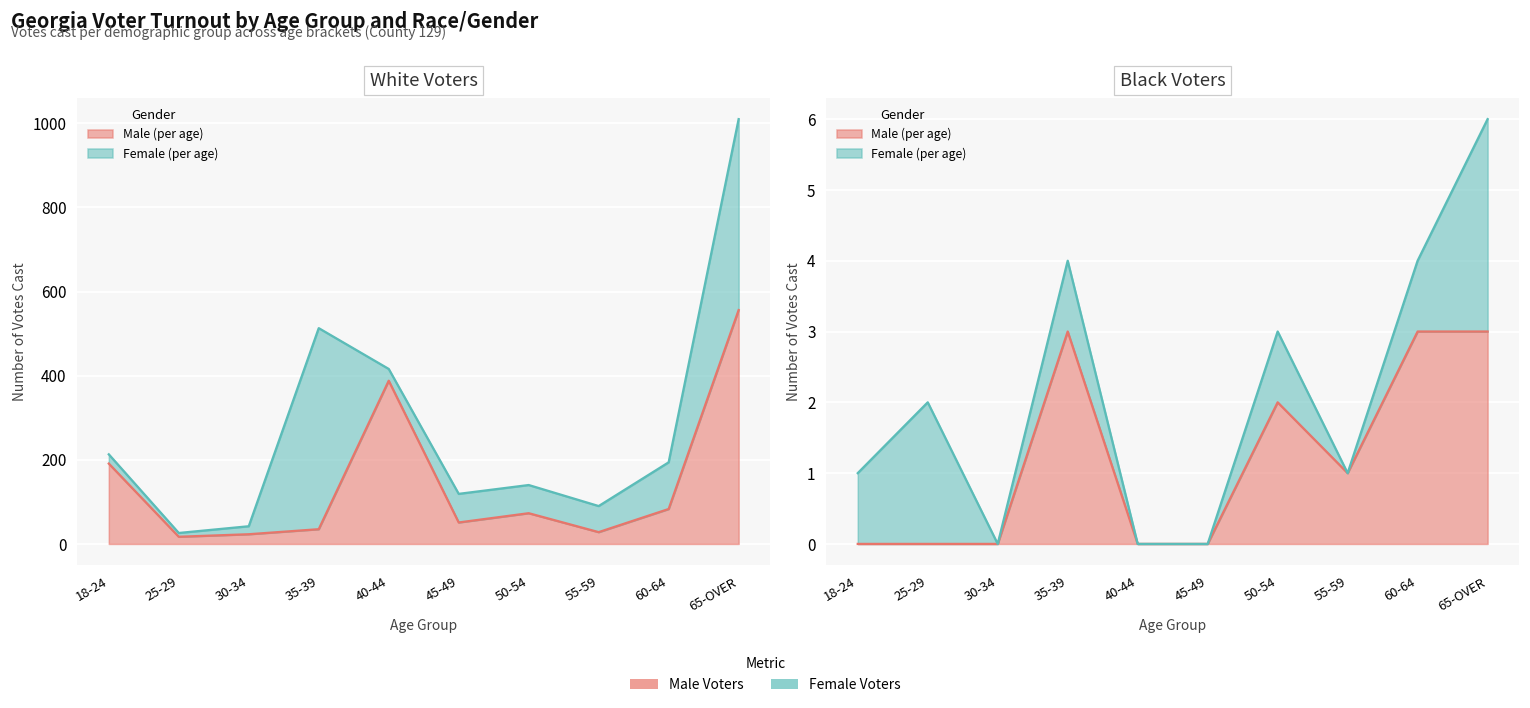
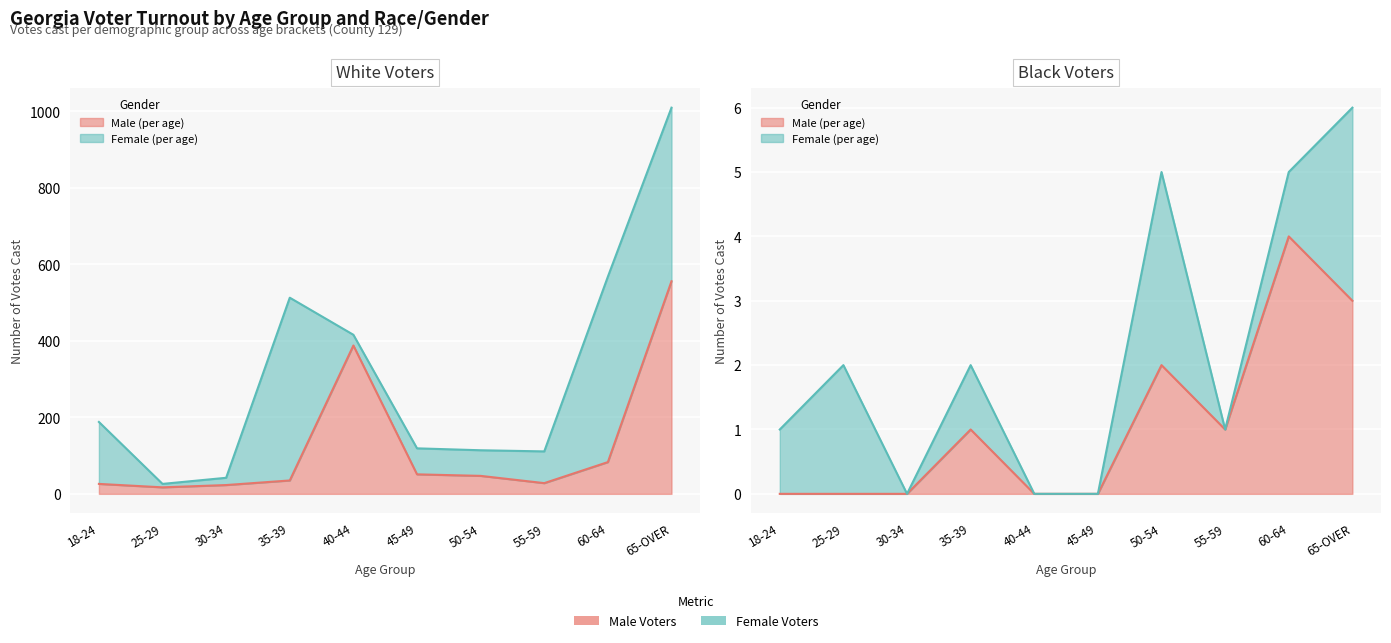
  {
    "White Voters": {
      "Male (per age)": {
-       "18-24": 190,
+       "18-24": 30,
        "25-29": 20,
        "30-34": 20,
        "35-39": 40,
        "40-44": 390,
        "45-49": 50,
-       "50-54": 70,
+       "50-54": 50,
        "55-59": 30,
        "60-64": 80,
        "65-OVER": 560
      },
      "Female (per age)": {
-       "18-24": 20,
+       "18-24": 160,
        "25-29": 10,
        "30-34": 20,
        "35-39": 480,
        "40-44": 30,
        "45-49": 70,
        "50-54": 70,
-       "55-59": 60,
-       "60-64": 110,
+       "55-59": 80,
+       "60-64": 490,
        "65-OVER": 450
      }
    },
    "Black Voters": {
      "Male (per age)": {
        "18-24": 0,
        "25-29": 0,
-       "35-39": 3,
+       "35-39": 1,
        "50-54": 2,
-       "60-64": 3,
+       "60-64": 4,
        "65-OVER": 3
      },
      "Female (per age)": {
        "18-24": 1,
        "25-29": 2,
        "35-39": 1,
-       "50-54": 1,
+       "50-54": 3,
        "60-64": 1,
        "65-OVER": 3
      }
    }
  }
